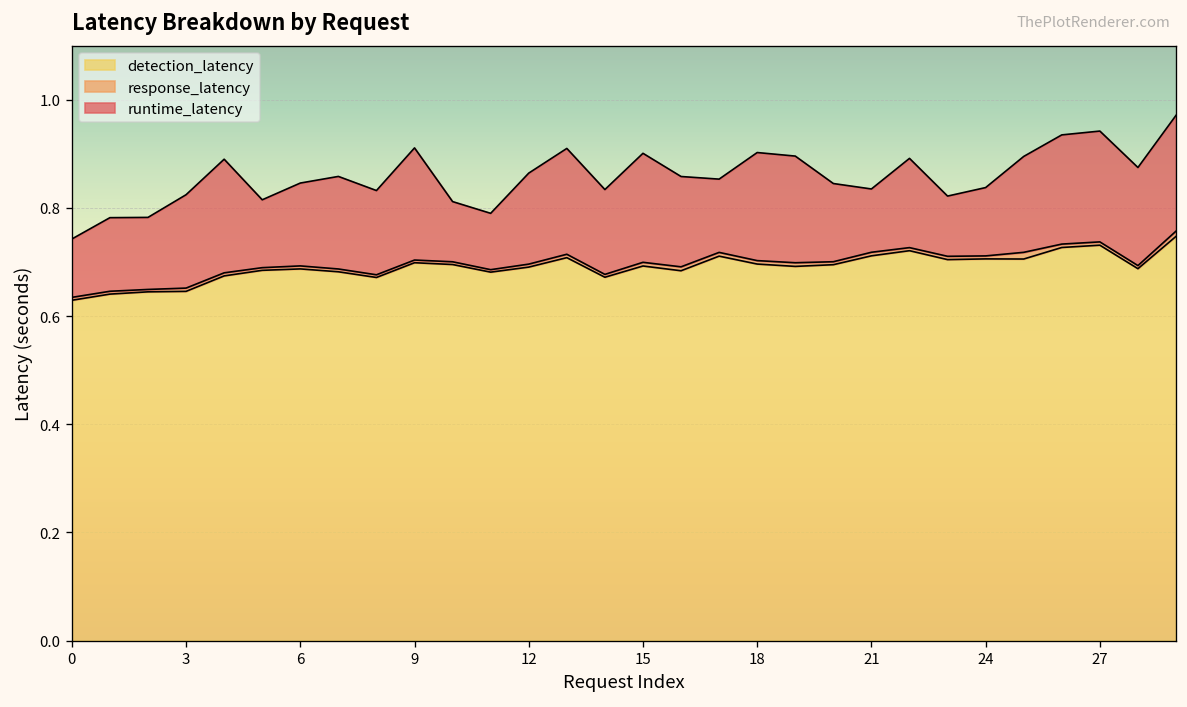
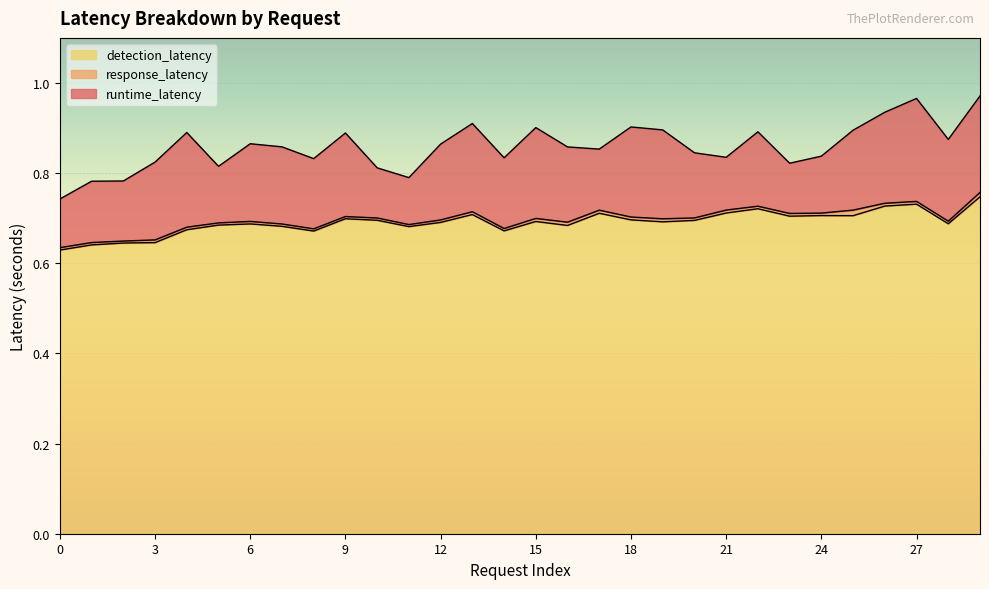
  {
    "runtime_latency": {
      "0": 0.74,
      "3": 0.82,
-     "6": 0.85,
-     "9": 0.91,
+     "6": 0.87,
+     "9": 0.89,
      "12": 0.86,
      "15": 0.90,
      "18": 0.90,
      "21": 0.84,
      "24": 0.84,
-     "27": 0.94
+     "27": 0.97
    }
  }
